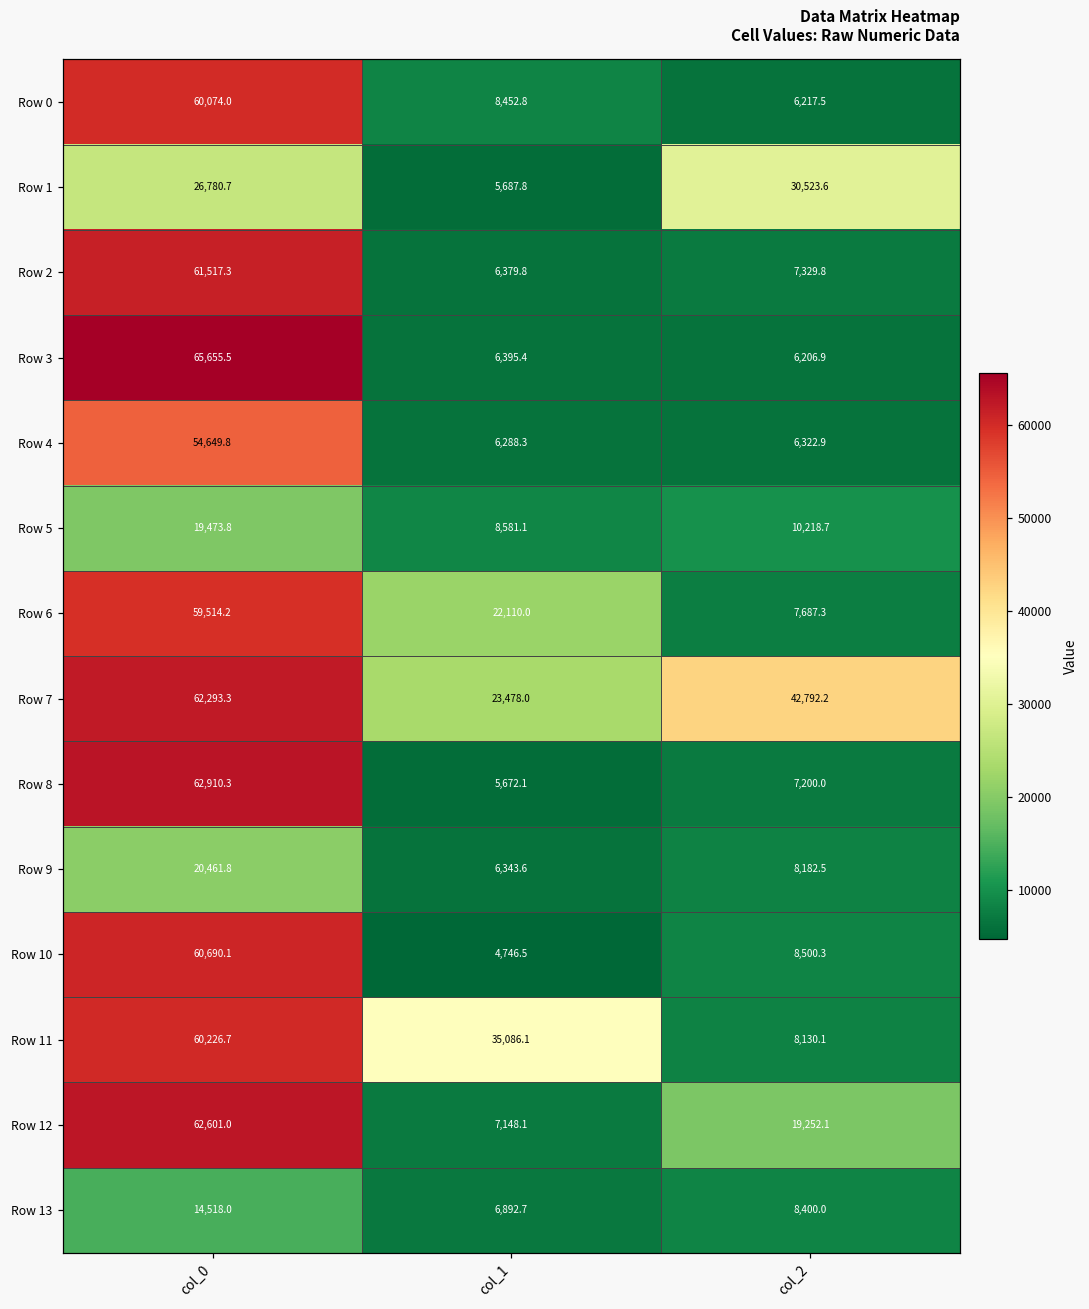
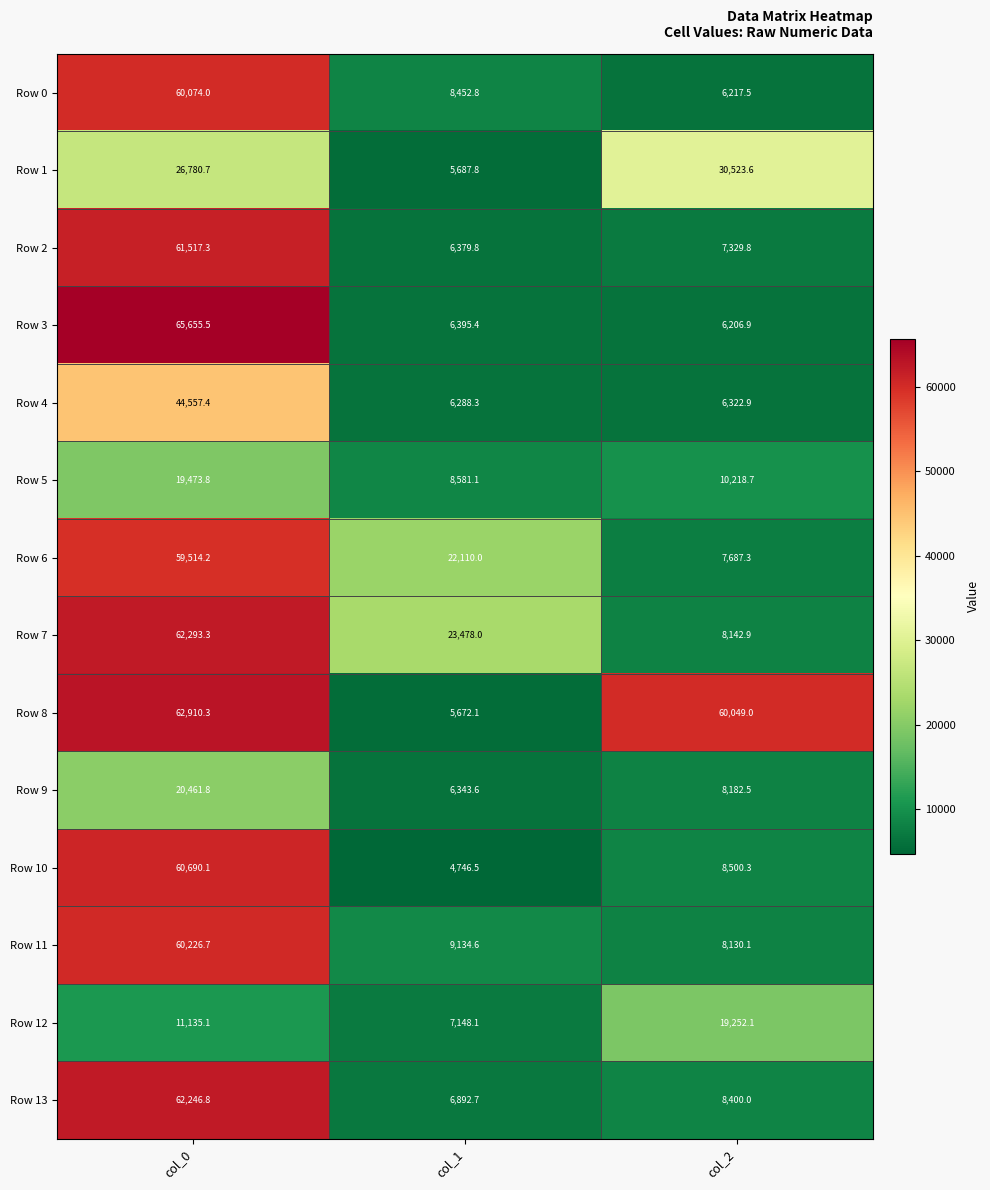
  {
    "Row 0": {
      "col_0": "60,074.0",
      "col_1": "8,452.8",
      "col_2": "6,217.5"
    },
    "Row 1": {
      "col_0": "26,780.7",
      "col_1": "5,687.8",
      "col_2": "30,523.6"
    },
    "Row 2": {
      "col_0": "61,517.3",
      "col_1": "6,379.8",
      "col_2": "7,329.8"
    },
    "Row 3": {
      "col_0": "65,655.5",
      "col_1": "6,395.4",
      "col_2": "6,206.9"
    },
    "Row 4": {
-     "col_0": "54,649.8",
+     "col_0": "44,557.4",
      "col_1": "6,288.3",
      "col_2": "6,322.9"
    },
    "Row 5": {
      "col_0": "19,473.8",
      "col_1": "8,581.1",
      "col_2": "10,218.7"
    },
    "Row 6": {
      "col_0": "59,514.2",
      "col_1": "22,110.0",
      "col_2": "7,687.3"
    },
    "Row 7": {
      "col_0": "62,293.3",
      "col_1": "23,478.0",
-     "col_2": "42,792.2"
+     "col_2": "8,142.9"
    },
    "Row 8": {
      "col_0": "62,910.3",
      "col_1": "5,672.1",
-     "col_2": "7,200.0"
+     "col_2": "60,049.0"
    },
    "Row 9": {
      "col_0": "20,461.8",
      "col_1": "6,343.6",
      "col_2": "8,182.5"
    },
    "Row 10": {
      "col_0": "60,690.1",
      "col_1": "4,746.5",
      "col_2": "8,500.3"
    },
    "Row 11": {
      "col_0": "60,226.7",
-     "col_1": "35,086.1",
+     "col_1": "9,134.6",
      "col_2": "8,130.1"
    },
    "Row 12": {
-     "col_0": "62,601.0",
+     "col_0": "11,135.1",
      "col_1": "7,148.1",
      "col_2": "19,252.1"
    },
    "Row 13": {
-     "col_0": "14,518.0",
+     "col_0": "62,246.8",
      "col_1": "6,892.7",
      "col_2": "8,400.0"
    }
  }
